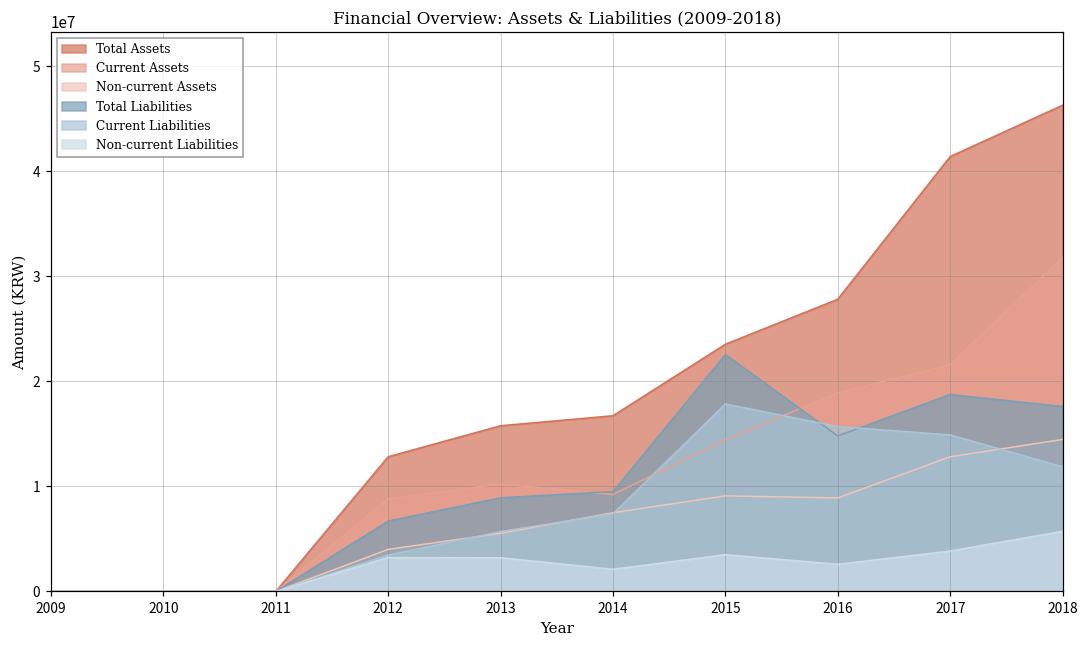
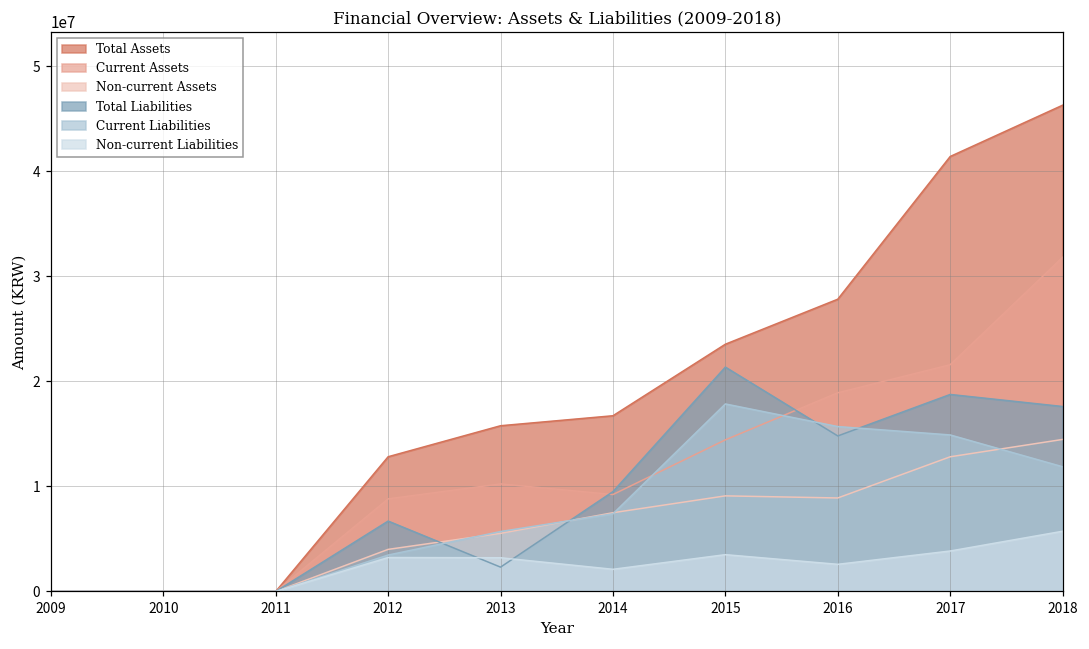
  {
    "Total Assets": {
      "2012": 13000000,
      "2013": 16000000,
      "2014": 17000000,
      "2015": 24000000,
      "2016": 28000000,
      "2017": 41000000,
      "2018": 46000000
    },
    "Total Liabilities": {
      "2012": 7000000,
-     "2013": 9000000,
+     "2013": 2000000,
      "2014": 10000000,
-     "2015": 23000000,
+     "2015": 21000000,
      "2016": 15000000,
      "2017": 19000000,
      "2018": 18000000
    }
  }
